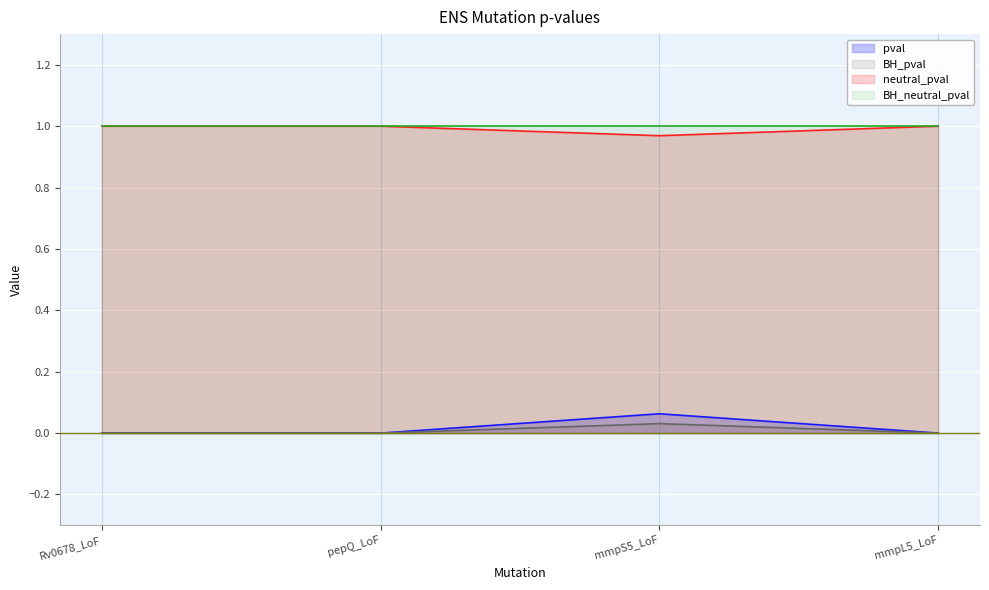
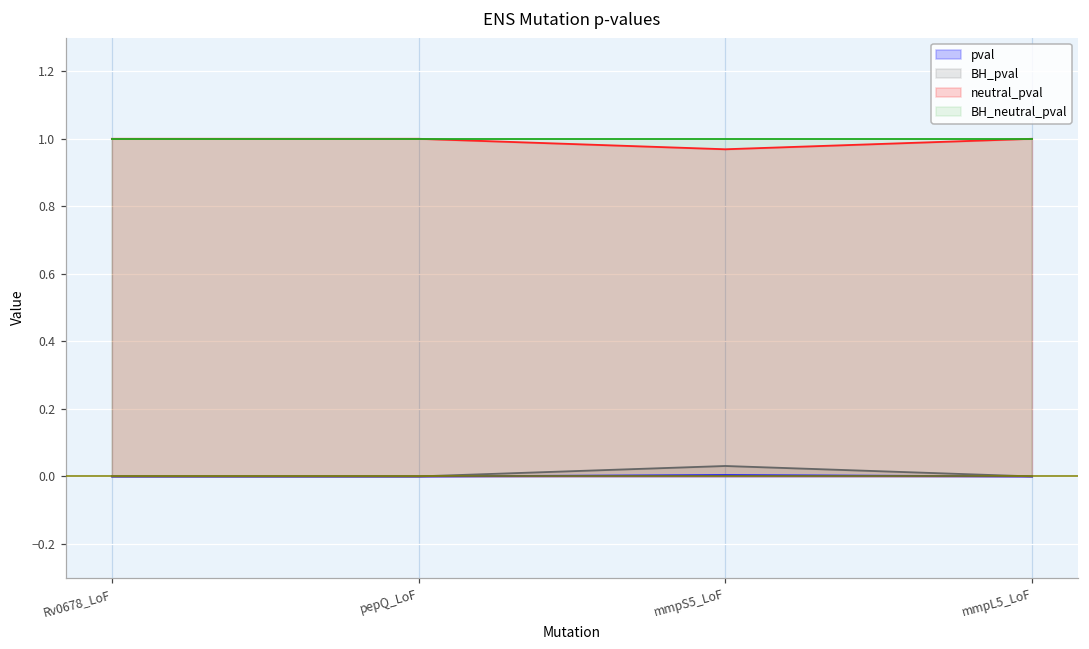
  {
    "pval": {
-     "mmpS5_LoF": 0.06
+     "mmpS5_LoF": 0.00
    }
  }
